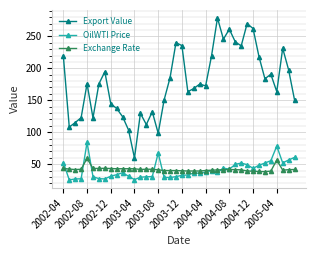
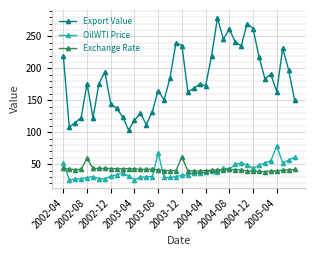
  {
    "Export Value": {
      "2002-04": 220,
      "2002-08": 180,
      "2002-12": 140,
-     "2003-04": 60,
-     "2003-08": 100,
+     "2003-04": 120,
+     "2003-08": 170,
      "2003-12": 240,
      "2004-04": 170,
      "2004-08": 260,
      "2004-12": 260,
      "2005-04": 160
    },
    "OilWTI Price": {
      "2002-04": 50,
-     "2002-08": 80,
+     "2002-08": 30,
      "2002-12": 30,
      "2003-04": 30,
      "2003-08": 70,
      "2003-12": 30,
      "2004-12": 40,
      "2005-04": 80
    },
    "Exchange Rate": {
      "2002-04": 40,
      "2002-08": 60,
      "2002-12": 40,
      "2003-04": 40,
      "2003-08": 40,
-     "2003-12": 40,
+     "2003-12": 60,
      "2004-12": 40,
-     "2005-04": 60
+     "2005-04": 40
    }
  }
